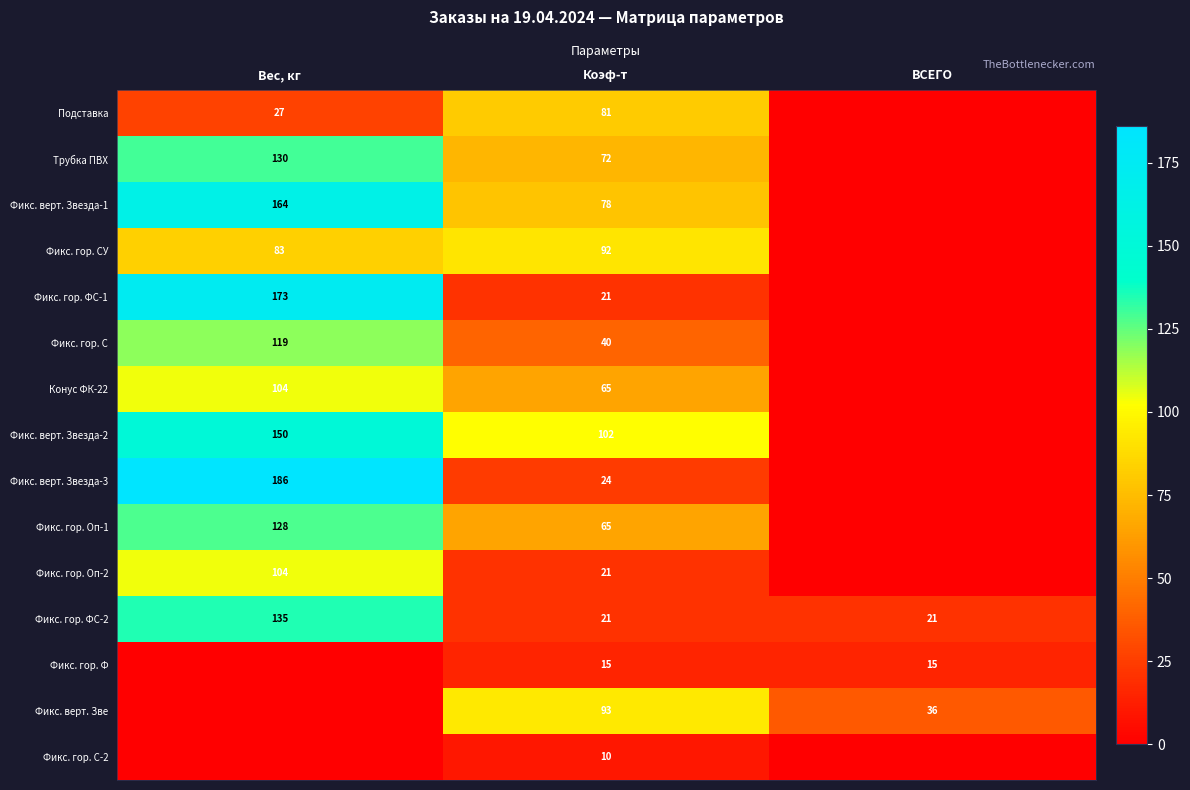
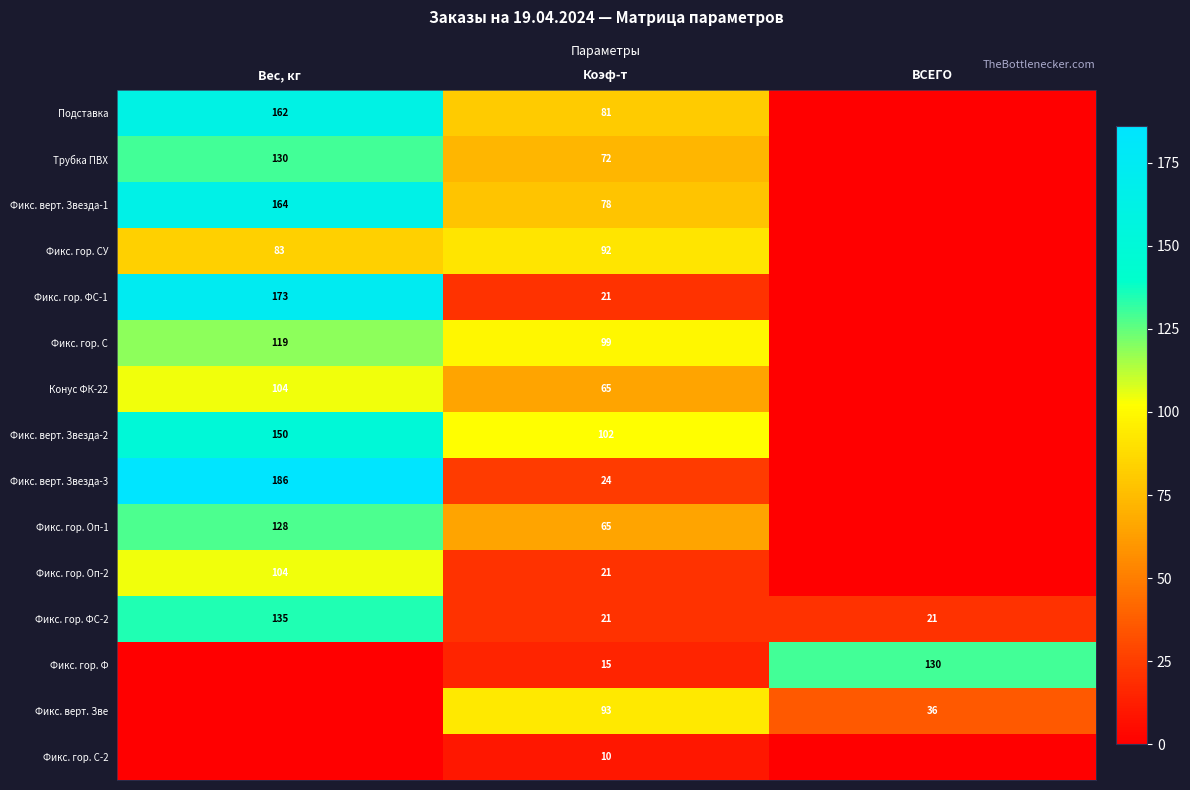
  {
    "Подставка": {
-     "Вес, кг": 27,
+     "Вес, кг": 162,
      "Коэф-т": 81
    },
    "Трубка ПВХ": {
      "Вес, кг": 130,
      "Коэф-т": 72
    },
    "Фикс. верт. Звезда-1": {
      "Вес, кг": 164,
      "Коэф-т": 78
    },
    "Фикс. гор. СУ": {
      "Вес, кг": 83,
      "Коэф-т": 92
    },
    "Фикс. гор. ФС-1": {
      "Вес, кг": 173,
      "Коэф-т": 21
    },
    "Фикс. гор. С": {
      "Вес, кг": 119,
-     "Коэф-т": 40
+     "Коэф-т": 99
    },
    "Конус ФК-22": {
      "Вес, кг": 104,
      "Коэф-т": 65
    },
    "Фикс. верт. Звезда-2": {
      "Вес, кг": 150,
      "Коэф-т": 102
    },
    "Фикс. верт. Звезда-3": {
      "Вес, кг": 186,
      "Коэф-т": 24
    },
    "Фикс. гор. Оп-1": {
      "Вес, кг": 128,
      "Коэф-т": 65
    },
    "Фикс. гор. Оп-2": {
      "Вес, кг": 104,
      "Коэф-т": 21
    },
    "Фикс. гор. ФС-2": {
      "Вес, кг": 135,
      "Коэф-т": 21,
      "ВСЕГО": 21
    },
    "Фикс. гор. Ф": {
      "Коэф-т": 15,
-     "ВСЕГО": 15
+     "ВСЕГО": 130
    },
    "Фикс. верт. Зве": {
      "Коэф-т": 93,
      "ВСЕГО": 36
    },
    "Фикс. гор. С-2": {
      "Коэф-т": 10
    }
  }
